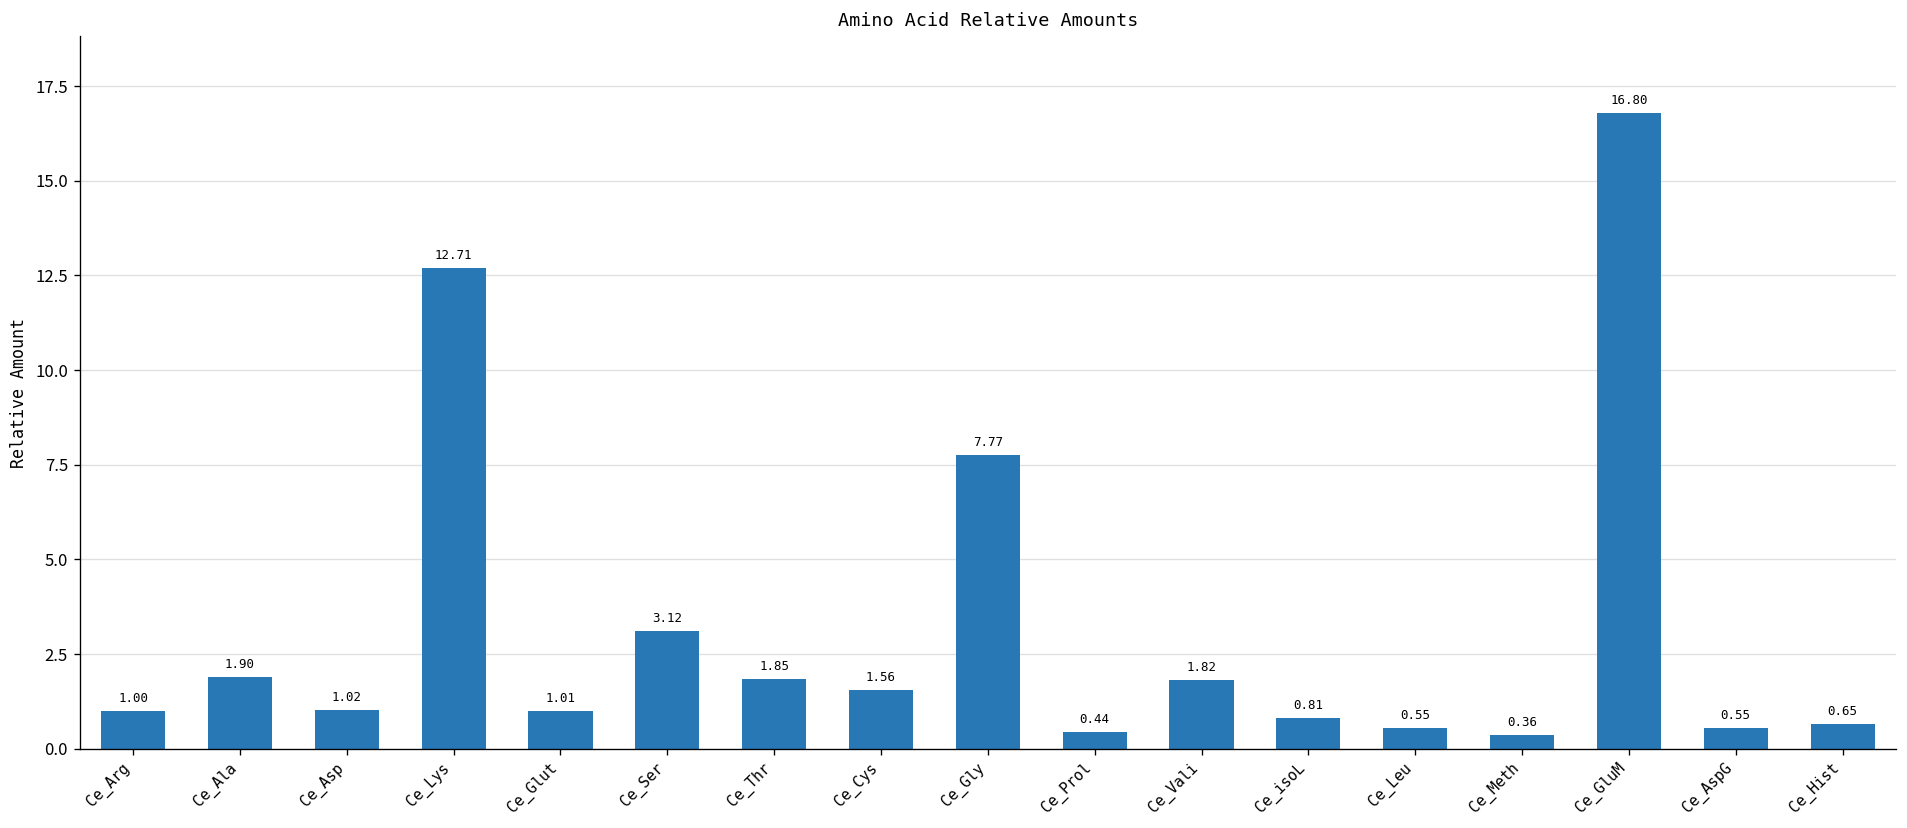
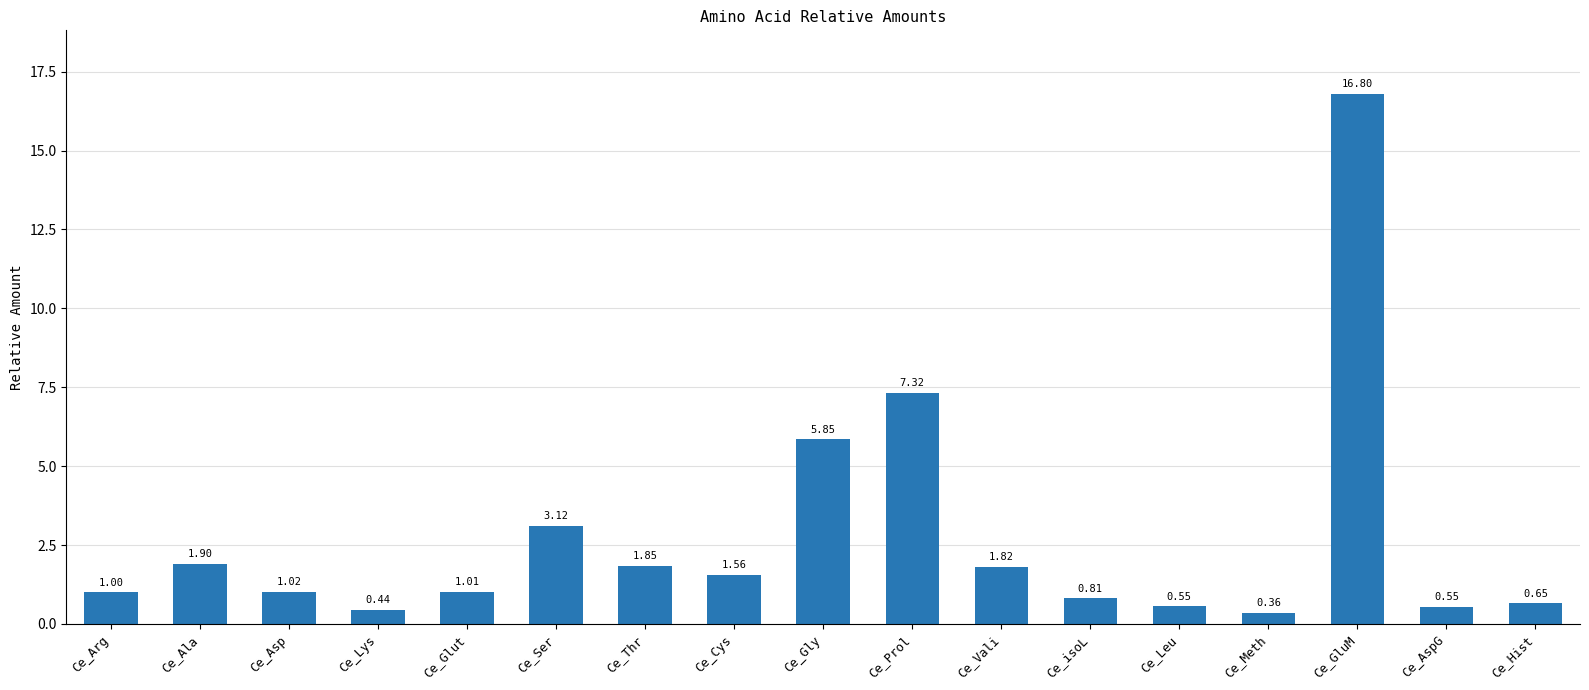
  {
    "Ce_Arg": 1.00,
    "Ce_Ala": 1.90,
    "Ce_Asp": 1.02,
-   "Ce_Lys": 12.71,
+   "Ce_Lys": 0.44,
    "Ce_Glut": 1.01,
    "Ce_Ser": 3.12,
    "Ce_Thr": 1.85,
    "Ce_Cys": 1.56,
-   "Ce_Gly": 7.77,
-   "Ce_Prol": 0.44,
+   "Ce_Gly": 5.85,
+   "Ce_Prol": 7.32,
    "Ce_Vali": 1.82,
    "Ce_isoL": 0.81,
    "Ce_Leu": 0.55,
    "Ce_Meth": 0.36,
    "Ce_GluM": 16.80,
    "Ce_AspG": 0.55,
    "Ce_Hist": 0.65
  }
